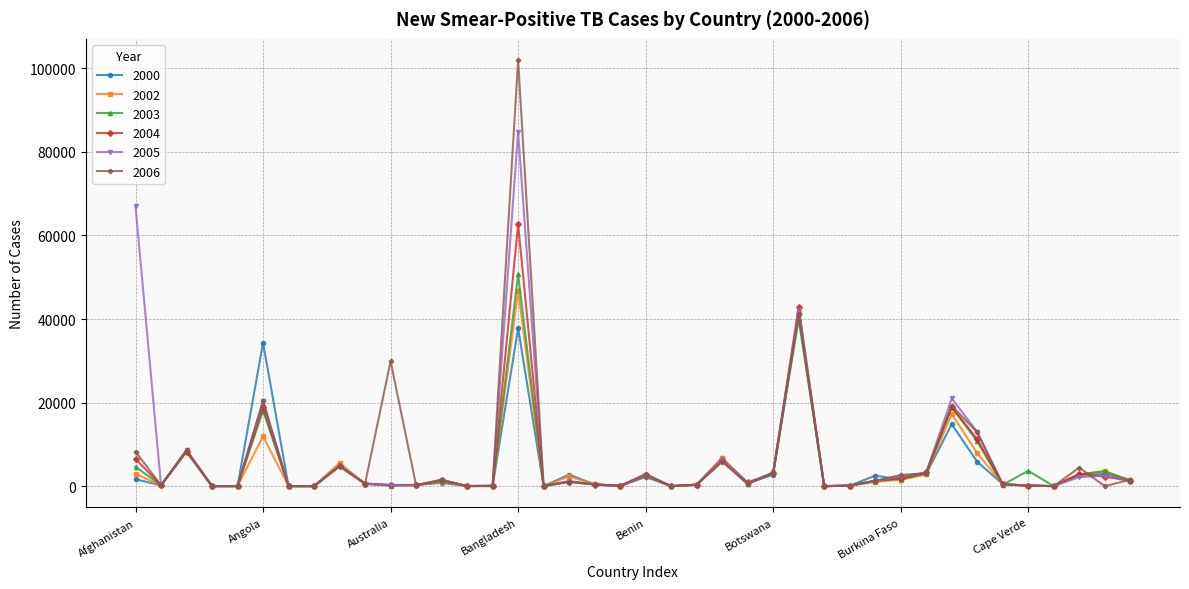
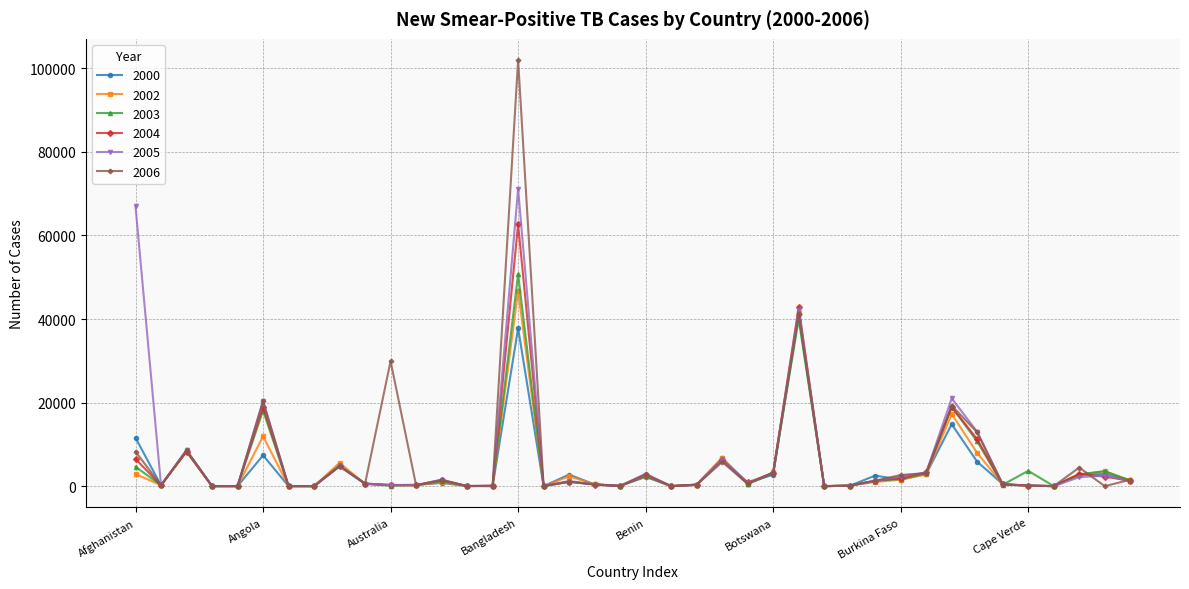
  {
    "2000": {
-     "Afghanistan": 2000,
-     "Angola": 34000,
+     "Afghanistan": 12000,
+     "Angola": 7000,
      "Bangladesh": 38000
    },
    "2002": {
      "Afghanistan": 3000,
      "Angola": 12000,
      "Bangladesh": 47000
    },
    "2003": {
      "Afghanistan": 5000,
      "Angola": 18000,
      "Bangladesh": 51000,
      "Cape Verde": 4000
    },
    "2004": {
      "Afghanistan": 7000,
      "Angola": 19000,
      "Bangladesh": 63000
    },
    "2005": {
      "Afghanistan": 67000,
-     "Bangladesh": 85000
+     "Bangladesh": 71000
    },
    "2006": {
      "Afghanistan": 8000,
      "Australia": 30000,
      "Bangladesh": 102000
    }
  }
